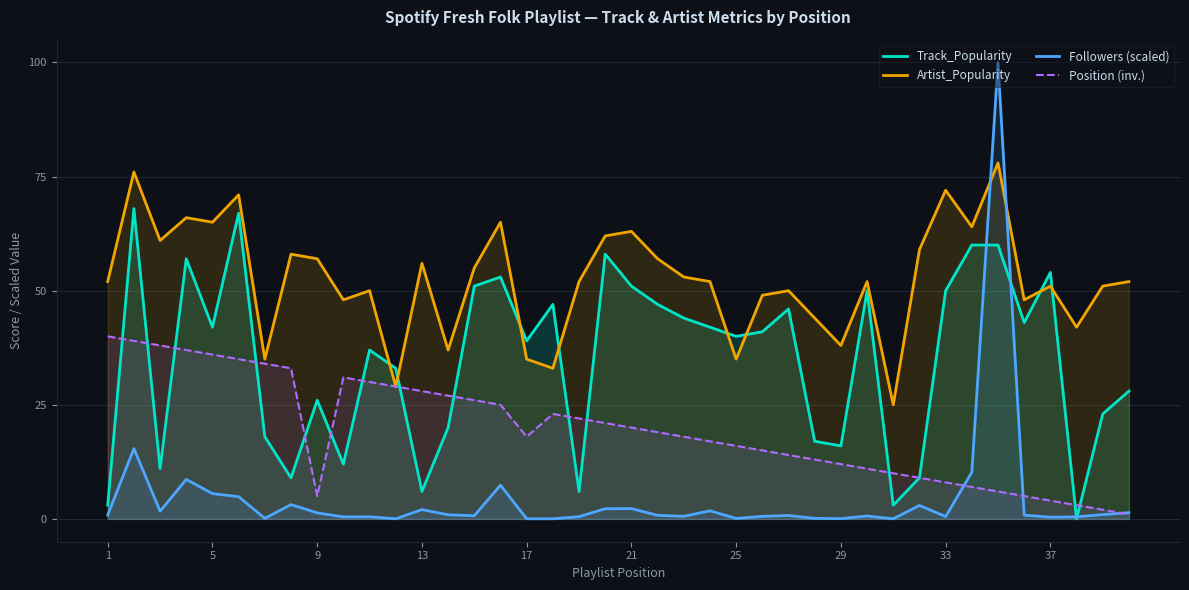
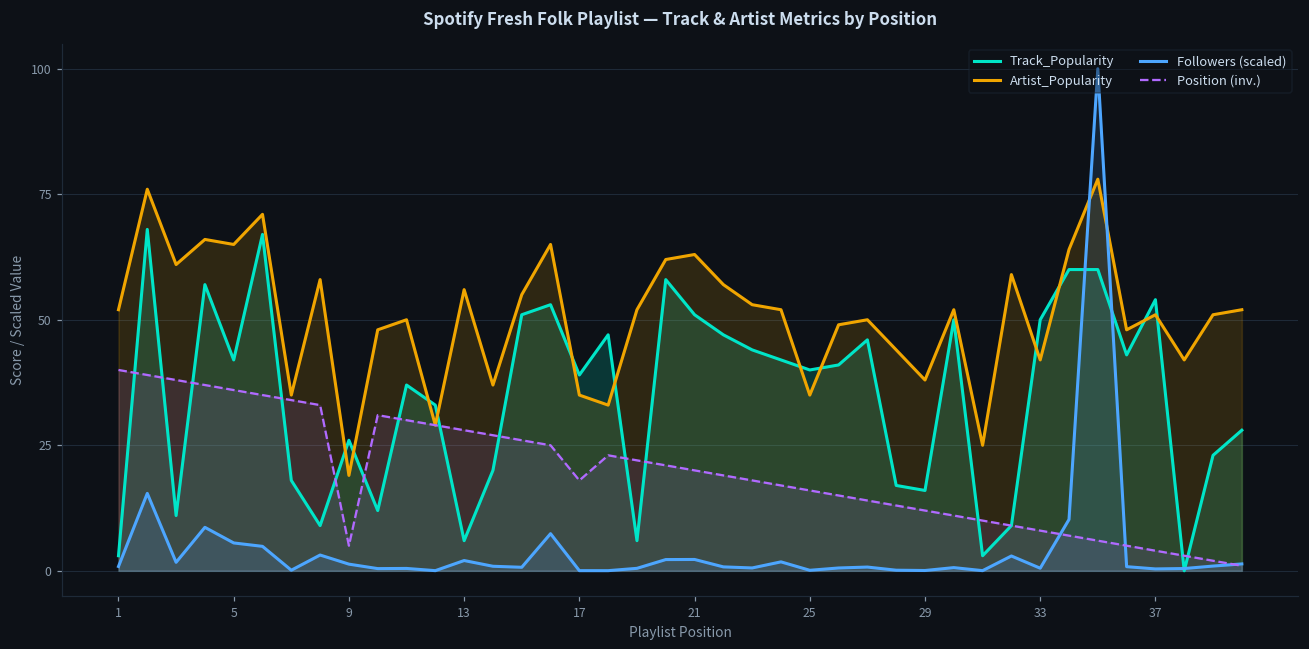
  {
    "Track_Popularity": {
      "1": 3,
      "5": 42,
      "9": 26,
      "13": 6,
      "17": 39,
      "21": 51,
      "25": 40,
      "29": 16,
      "33": 50,
      "37": 54
    },
    "Artist_Popularity": {
      "1": 52,
      "5": 65,
-     "9": 57,
+     "9": 19,
      "13": 56,
      "17": 35,
      "21": 63,
      "25": 35,
      "29": 38,
-     "33": 72,
+     "33": 42,
      "37": 51
    },
    "Followers (scaled)": {
      "1": 1,
      "5": 6,
      "9": 1,
      "13": 2,
      "17": 0,
      "21": 2,
      "25": 0,
      "29": 0,
      "33": 1,
      "37": 0
    },
    "Position (inv.)": {
      "1": 40,
      "5": 36,
      "9": 5,
      "13": 28,
      "17": 18,
      "21": 20,
      "25": 16,
      "29": 12,
      "33": 8,
      "37": 4
    }
  }
